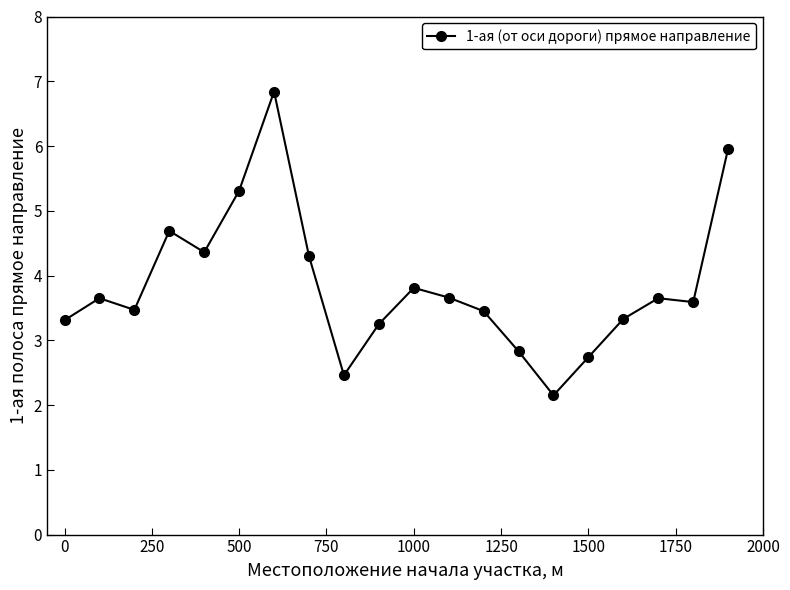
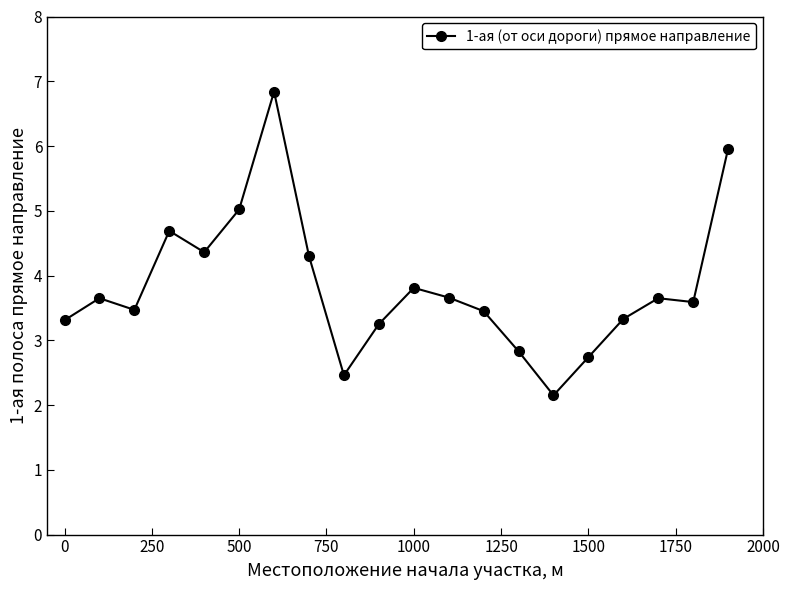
  {
    "0": 3.3,
-   "500": 5.3,
+   "500": 5.0,
    "1000": 3.8,
    "1500": 2.7
  }
